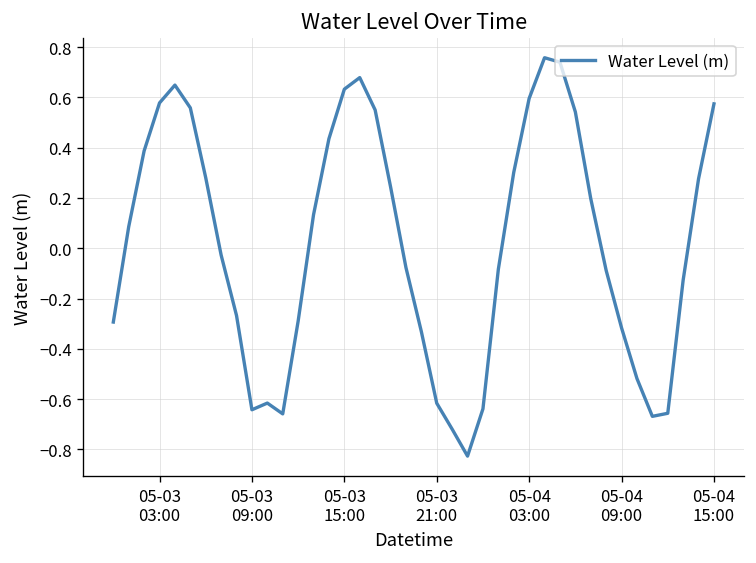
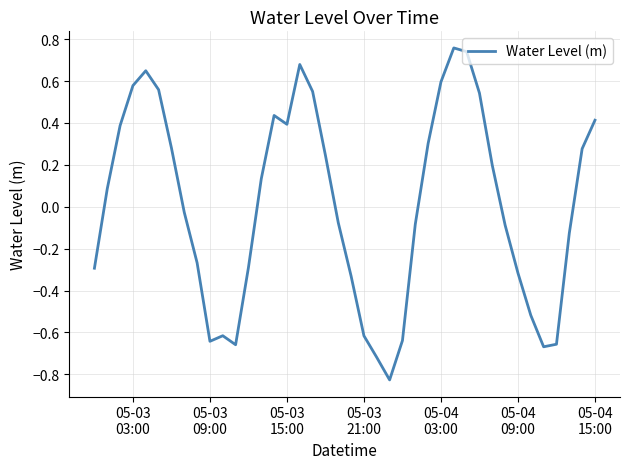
  {
    "05-03 03:00": 0.58,
    "05-03 09:00": -0.64,
-   "05-03 15:00": 0.63,
+   "05-03 15:00": 0.39,
    "05-03 21:00": -0.62,
    "05-04 03:00": 0.60,
    "05-04 09:00": -0.32,
-   "05-04 15:00": 0.57
+   "05-04 15:00": 0.41
  }
